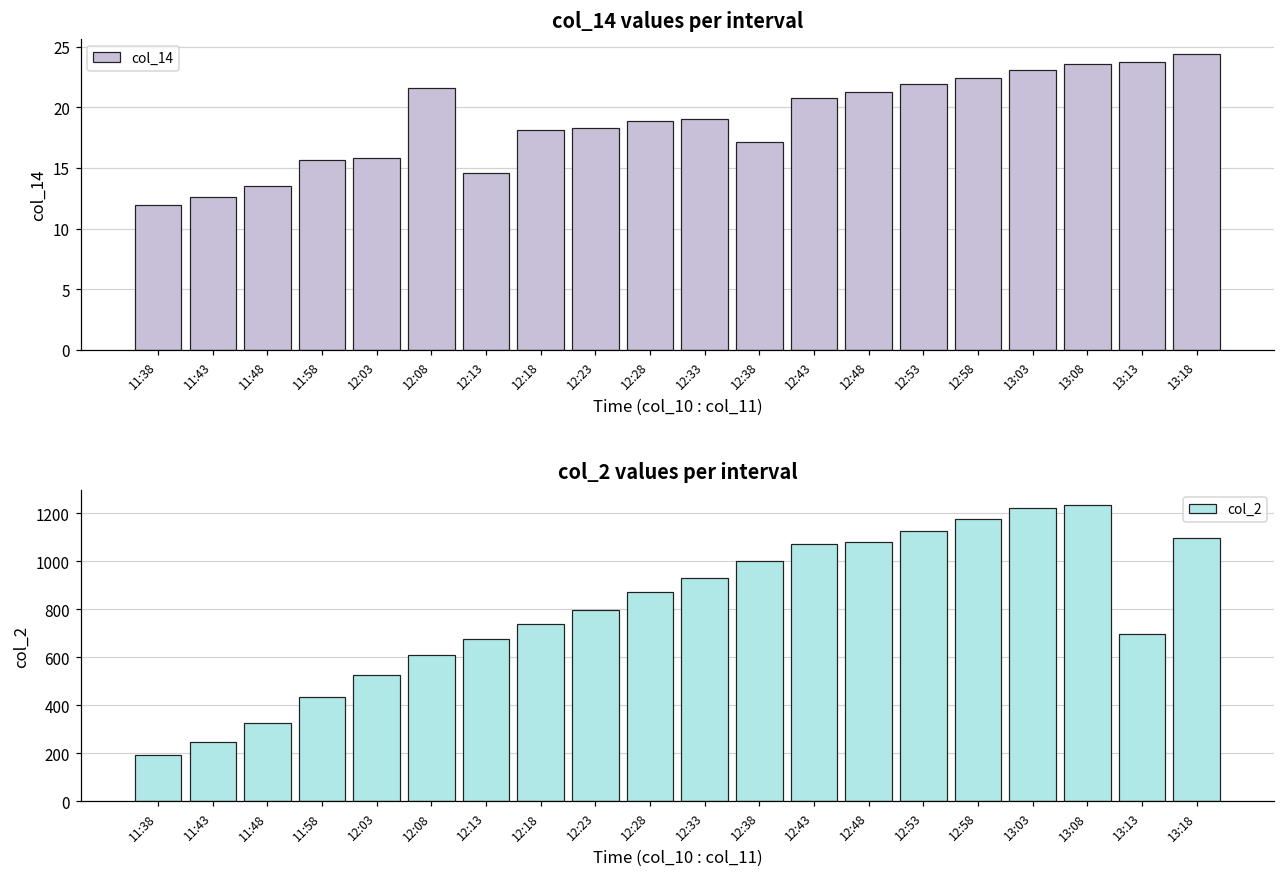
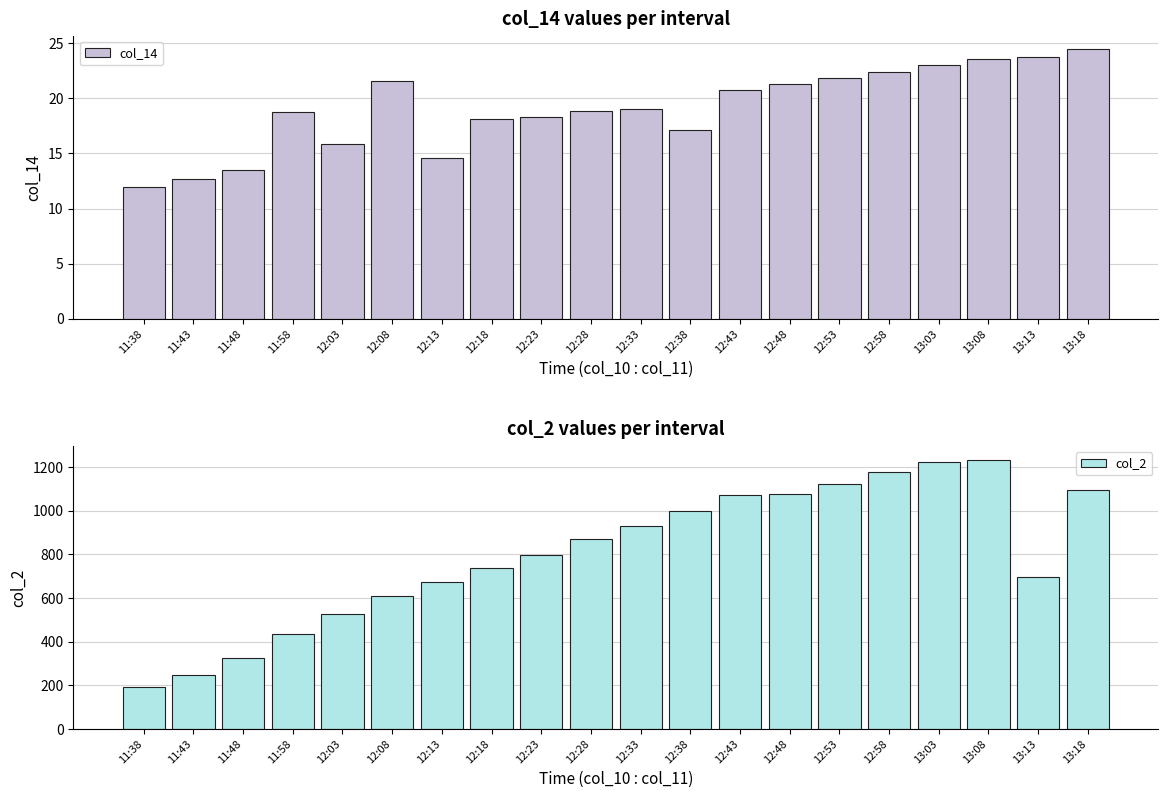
  {
    "col_14 values per interval": {
      "11:38": 11.9,
      "11:43": 12.6,
      "11:48": 13.5,
-     "11:58": 15.6,
+     "11:58": 18.8,
      "12:03": 15.8,
      "12:08": 21.6,
      "12:13": 14.6,
      "12:18": 18.2,
      "12:23": 18.3,
      "12:28": 18.8,
      "12:33": 19.1,
      "12:38": 17.1,
      "12:43": 20.8,
      "12:48": 21.3,
      "12:53": 21.9,
      "12:58": 22.4,
      "13:03": 23.1,
      "13:08": 23.6,
      "13:13": 23.7,
      "13:18": 24.4
    },
    "col_2 values per interval": {
      "11:38": 190,
      "11:43": 250,
      "11:48": 330,
      "11:58": 430,
      "12:03": 530,
      "12:08": 610,
      "12:13": 670,
      "12:18": 740,
      "12:23": 800,
      "12:28": 870,
      "12:33": 930,
      "12:38": 1000,
      "12:43": 1070,
      "12:48": 1080,
      "12:53": 1120,
      "12:58": 1180,
      "13:03": 1220,
      "13:08": 1240,
      "13:13": 700,
      "13:18": 1100
    }
  }
